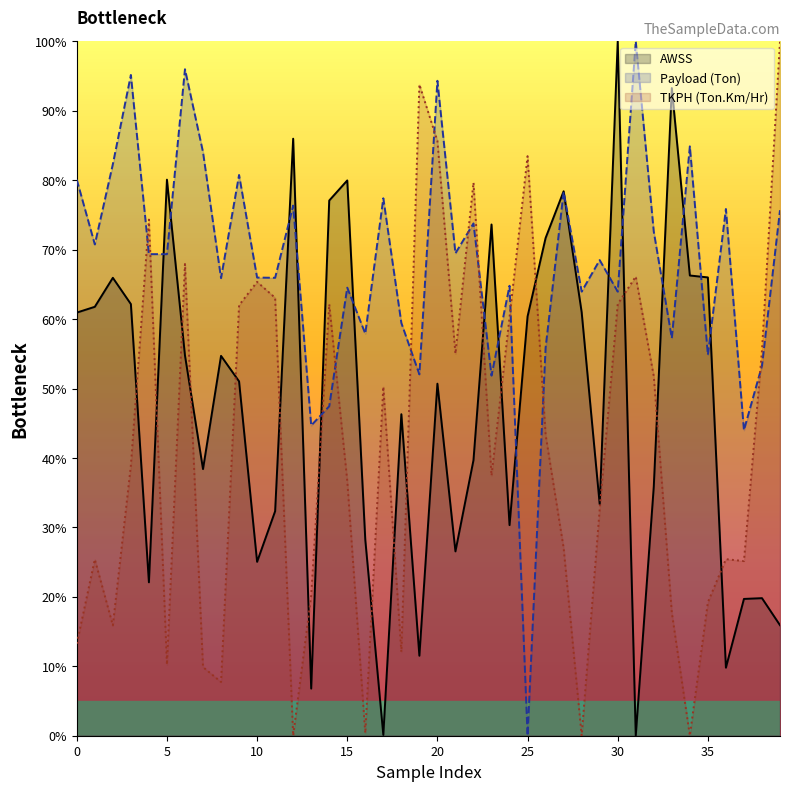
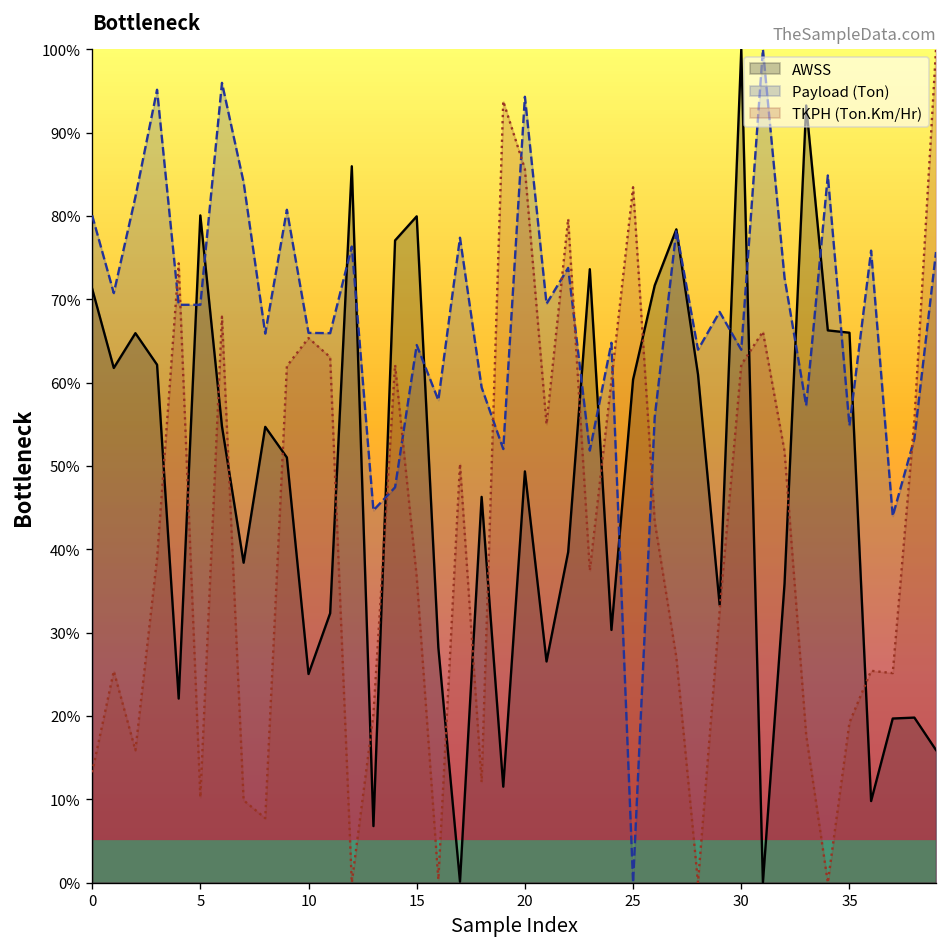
  {
    "AWSS": {
-     "0": "61%",
+     "0": "71%",
      "5": "80%",
      "10": "25%",
      "15": "80%",
-     "20": "51%",
+     "20": "49%",
      "25": "60%",
      "30": "100%",
      "35": "66%"
    }
  }
